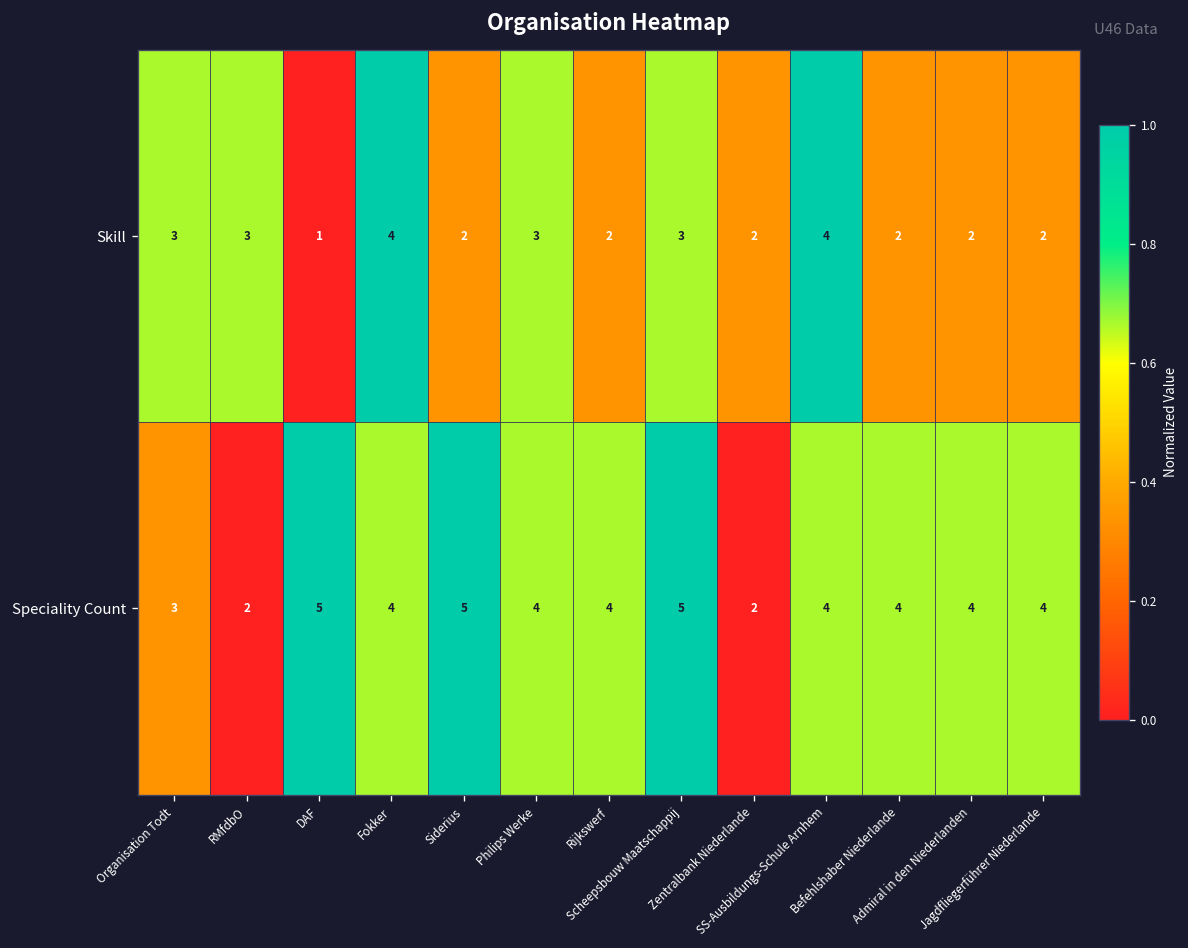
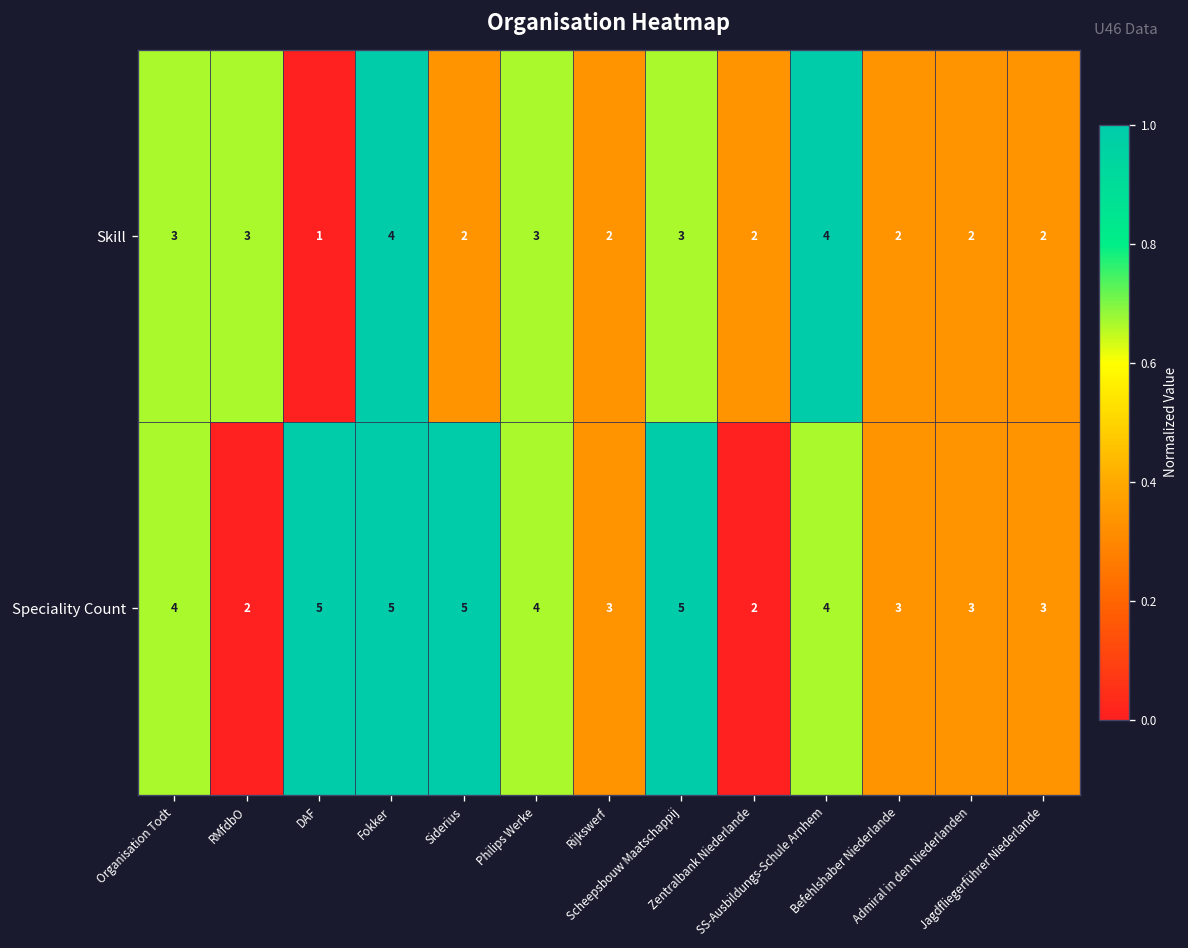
  {
    "Skill": {
      "Organisation Todt": 3,
      "RMfdbO": 3,
      "DAF": 1,
      "Fokker": 4,
      "Siderius": 2,
      "Philips Werke": 3,
      "Rijkswerf": 2,
      "Scheepsbouw Maatschappij": 3,
      "Zentralbank Niederlande": 2,
      "SS-Ausbildungs-Schule Arnhem": 4,
      "Befehlshaber Niederlande": 2,
      "Admiral in den Niederlanden": 2,
      "Jagdfliegerführer Niederlande": 2
    },
    "Speciality Count": {
-     "Organisation Todt": 3,
+     "Organisation Todt": 4,
      "RMfdbO": 2,
      "DAF": 5,
-     "Fokker": 4,
+     "Fokker": 5,
      "Siderius": 5,
      "Philips Werke": 4,
-     "Rijkswerf": 4,
+     "Rijkswerf": 3,
      "Scheepsbouw Maatschappij": 5,
      "Zentralbank Niederlande": 2,
      "SS-Ausbildungs-Schule Arnhem": 4,
-     "Befehlshaber Niederlande": 4,
-     "Admiral in den Niederlanden": 4,
-     "Jagdfliegerführer Niederlande": 4
+     "Befehlshaber Niederlande": 3,
+     "Admiral in den Niederlanden": 3,
+     "Jagdfliegerführer Niederlande": 3
    }
  }
